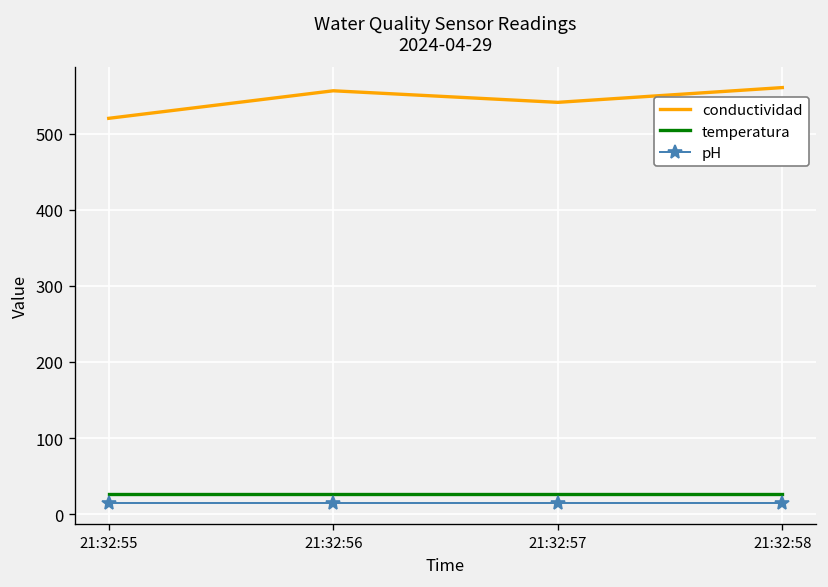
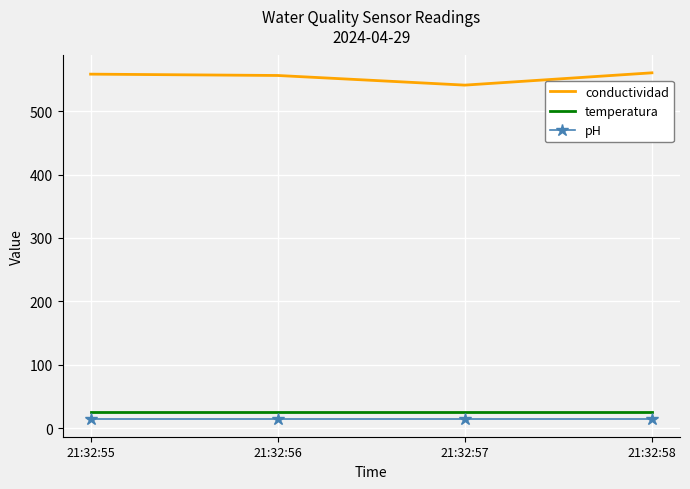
  {
    "conductividad": {
-     "21:32:55": 520,
+     "21:32:55": 560,
      "21:32:56": 560,
      "21:32:57": 540,
      "21:32:58": 560
    },
    "temperatura": {
      "21:32:55": 30,
      "21:32:56": 30,
      "21:32:57": 30,
      "21:32:58": 30
    },
    "pH": {
      "21:32:55": 10,
      "21:32:56": 10,
      "21:32:57": 10,
      "21:32:58": 10
    }
  }
